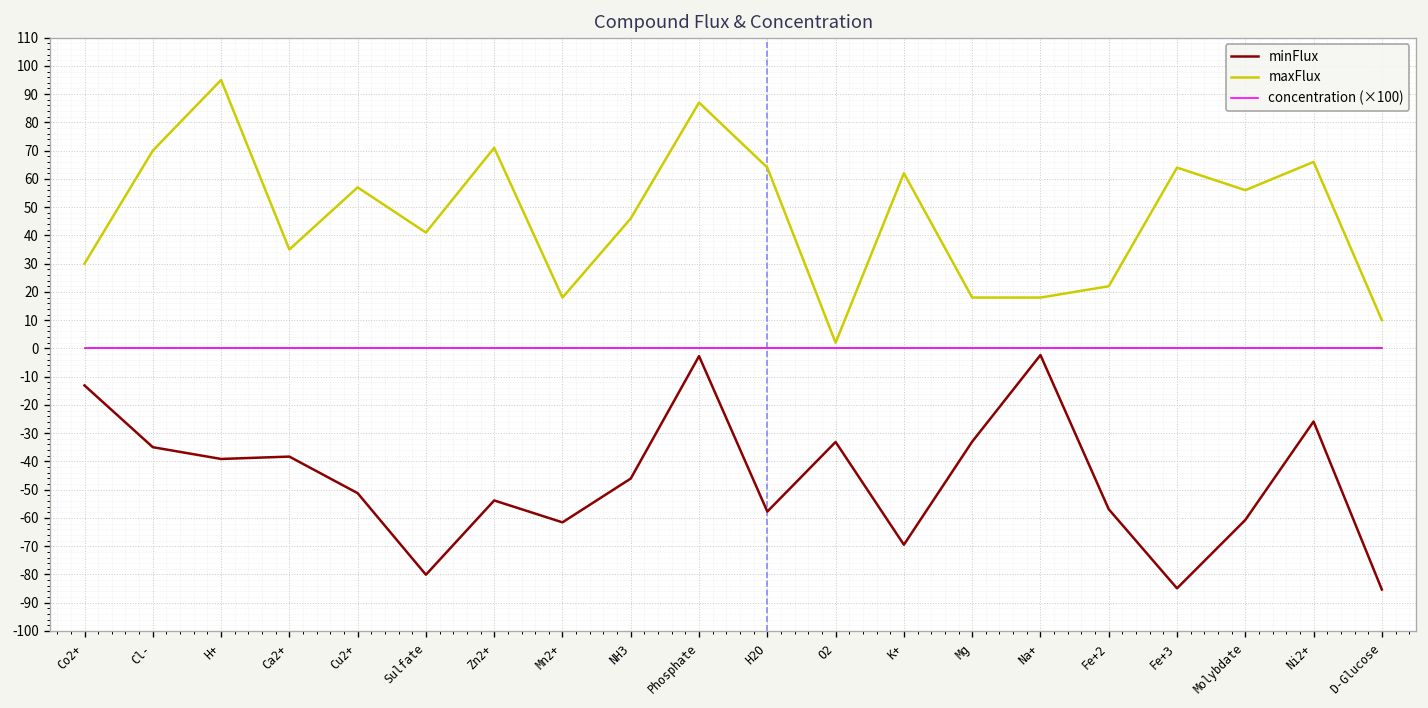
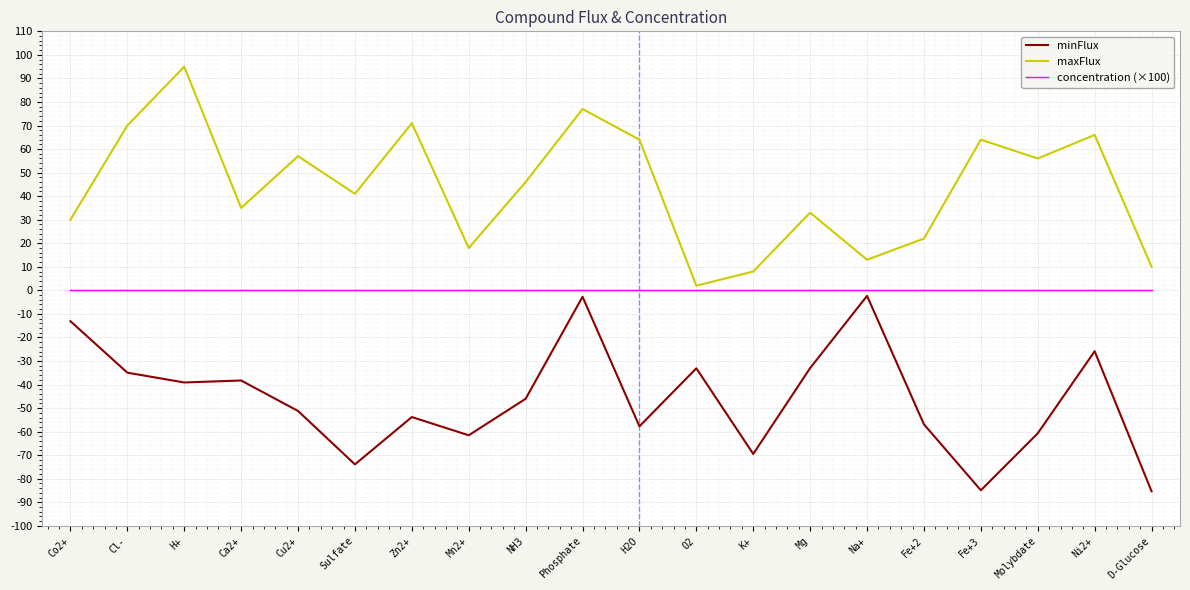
  {
    "minFlux": {
      "Co2+": -13,
      "Cl-": -35,
      "H+": -39,
      "Ca2+": -38,
      "Cu2+": -51,
-     "Sulfate": -80,
+     "Sulfate": -74,
      "Zn2+": -54,
      "Mn2+": -62,
      "NH3": -46,
      "Phosphate": -3,
      "H2O": -58,
      "O2": -33,
      "K+": -69,
      "Mg": -33,
      "Na+": -2,
      "Fe+2": -57,
      "Fe+3": -85,
      "Molybdate": -61,
      "Ni2+": -26,
      "D-Glucose": -85
    },
    "maxFlux": {
      "Co2+": 30,
      "Cl-": 70,
      "H+": 95,
      "Ca2+": 35,
      "Cu2+": 57,
      "Sulfate": 41,
      "Zn2+": 71,
      "Mn2+": 18,
      "NH3": 46,
-     "Phosphate": 87,
+     "Phosphate": 77,
      "H2O": 64,
      "O2": 2,
-     "K+": 62,
-     "Mg": 18,
-     "Na+": 18,
+     "K+": 8,
+     "Mg": 33,
+     "Na+": 13,
      "Fe+2": 22,
      "Fe+3": 64,
      "Molybdate": 56,
      "Ni2+": 66,
      "D-Glucose": 10
    },
    "concentration (×100)": {
      "Co2+": 0,
      "Cl-": 0,
      "H+": 0,
      "Ca2+": 0,
      "Cu2+": 0,
      "Sulfate": 0,
      "Zn2+": 0,
      "Mn2+": 0,
      "NH3": 0,
      "Phosphate": 0,
      "H2O": 0,
      "O2": 0,
      "K+": 0,
      "Mg": 0,
      "Na+": 0,
      "Fe+2": 0,
      "Fe+3": 0,
      "Molybdate": 0,
      "Ni2+": 0,
      "D-Glucose": 0
    }
  }
